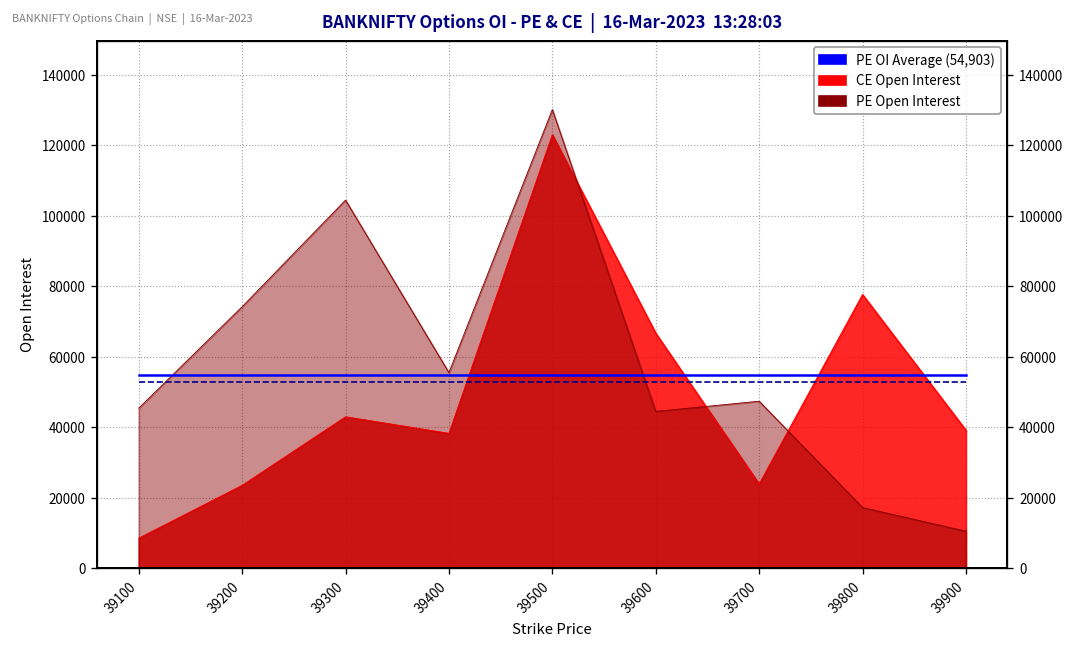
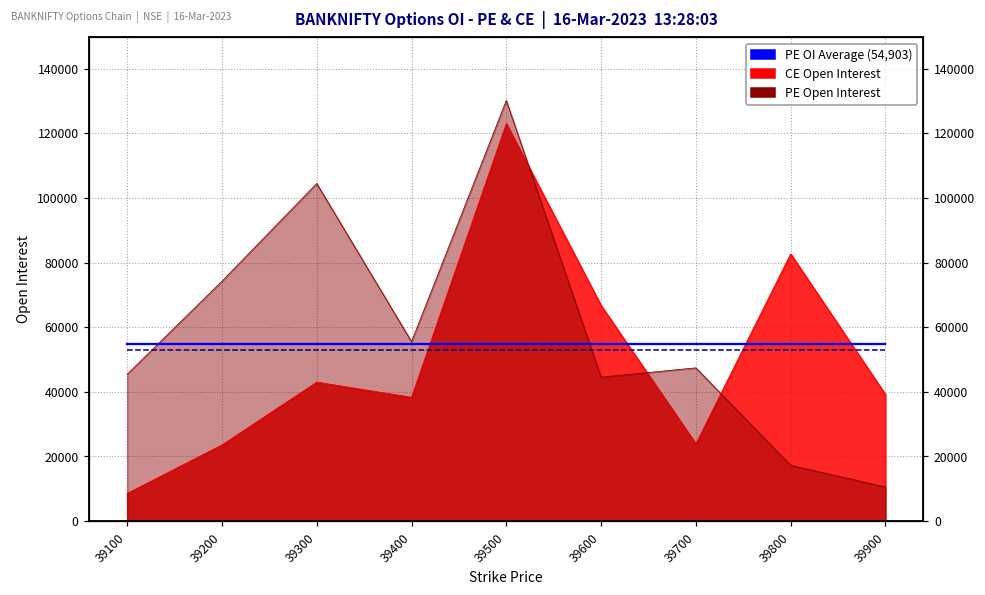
  {
    "CE Open Interest": {
      "39100": 9000,
      "39200": 24000,
      "39300": 43000,
      "39400": 38000,
      "39500": 123000,
      "39600": 67000,
      "39700": 24000,
-     "39800": 78000,
+     "39800": 83000,
      "39900": 39000
    },
    "PE Open Interest": {
      "39100": 45000,
      "39200": 74000,
      "39300": 104000,
      "39500": 130000,
      "39600": 45000,
      "39700": 47000,
      "39800": 17000,
      "39900": 11000
    }
  }
